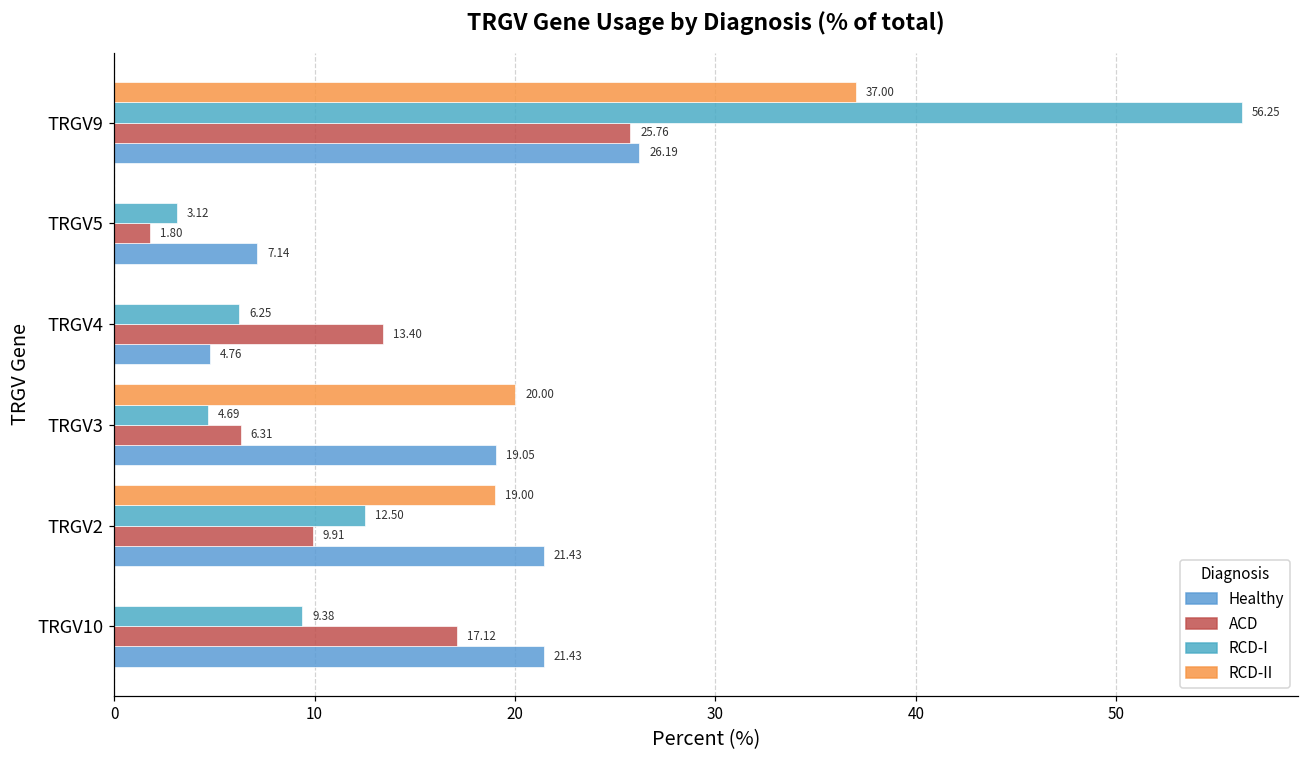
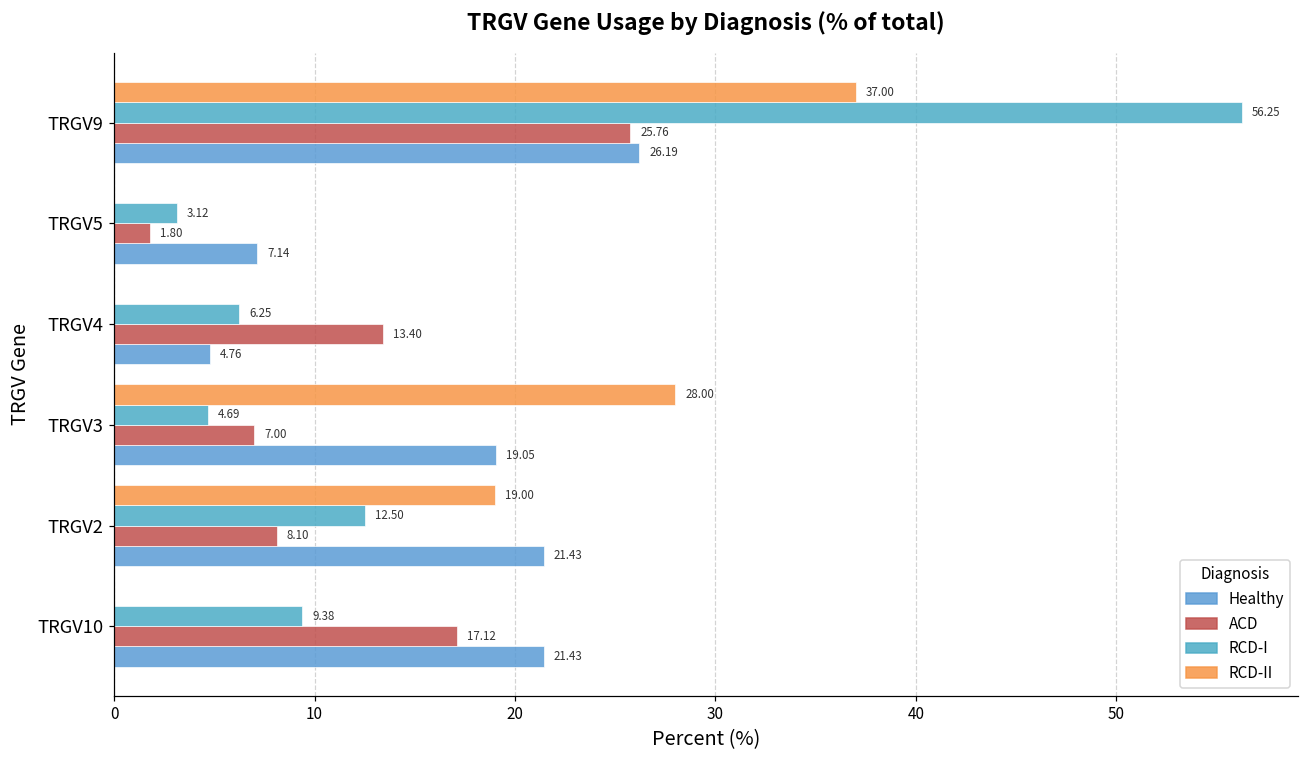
  {
    "ACD": {
      "TRGV9": 25.76,
      "TRGV5": 1.80,
      "TRGV4": 13.40,
-     "TRGV3": 6.31,
-     "TRGV2": 9.91,
+     "TRGV3": 7.00,
+     "TRGV2": 8.10,
      "TRGV10": 17.12
    },
    "RCD-II": {
      "TRGV9": 37.00,
-     "TRGV3": 20.00,
+     "TRGV3": 28.00,
      "TRGV2": 19.00
    }
  }
